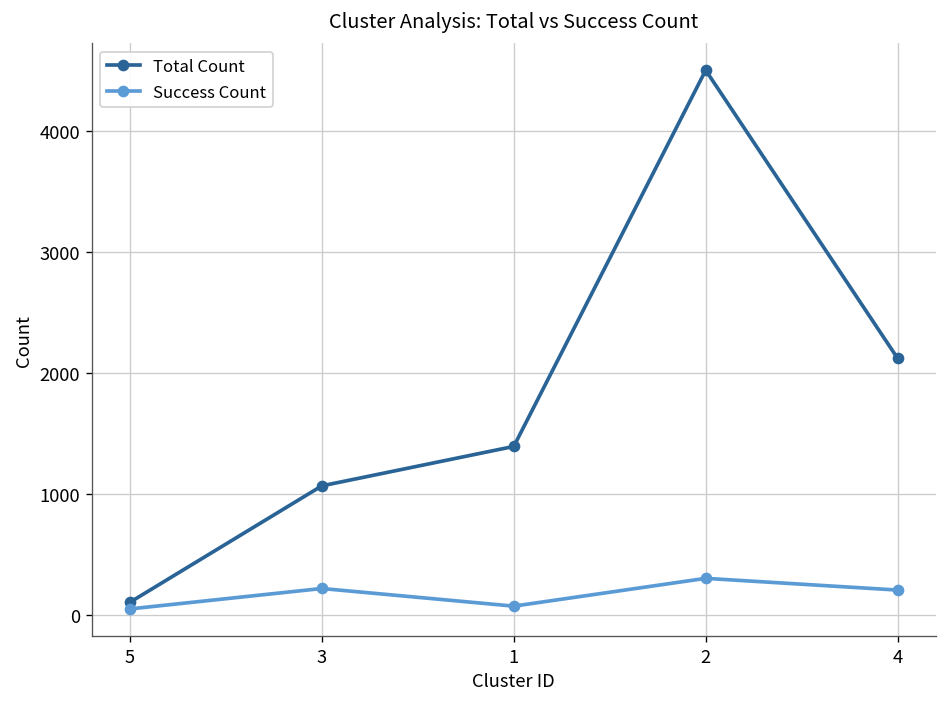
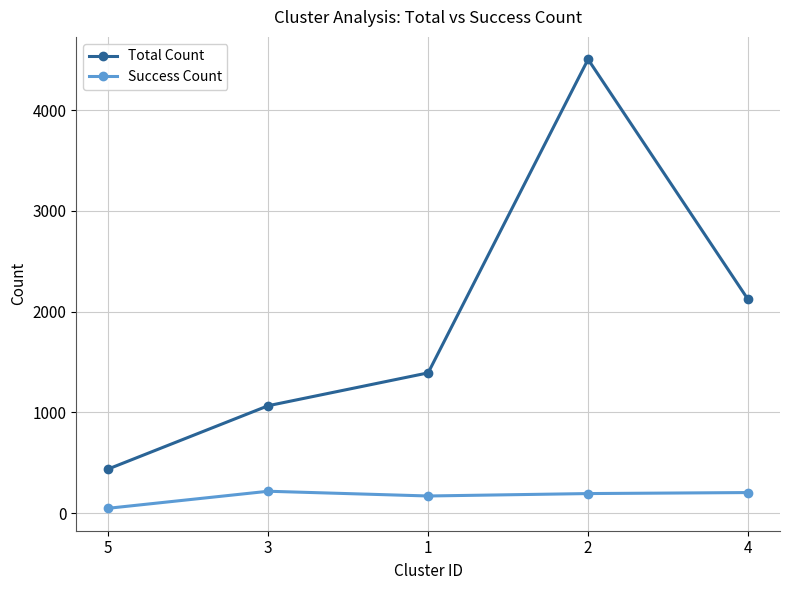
  {
    "Total Count": {
-     "5": 100,
+     "5": 440,
      "3": 1070,
      "1": 1390,
      "2": 4500,
      "4": 2120
    },
    "Success Count": {
      "5": 50,
      "3": 220,
-     "1": 70,
-     "2": 300,
+     "1": 170,
+     "2": 190,
      "4": 200
    }
  }
